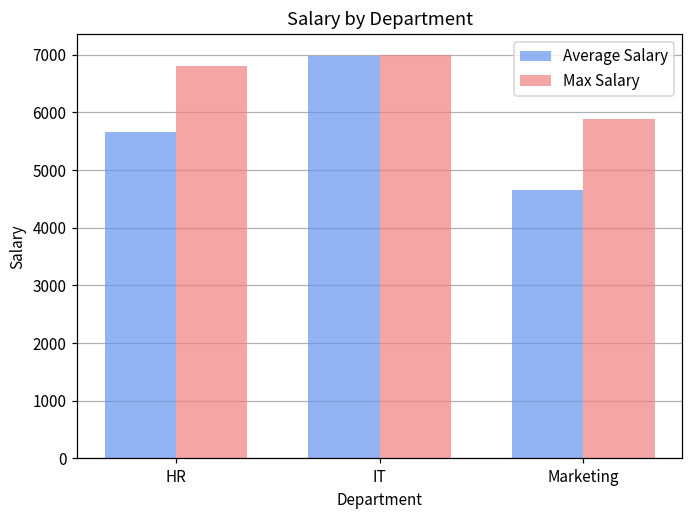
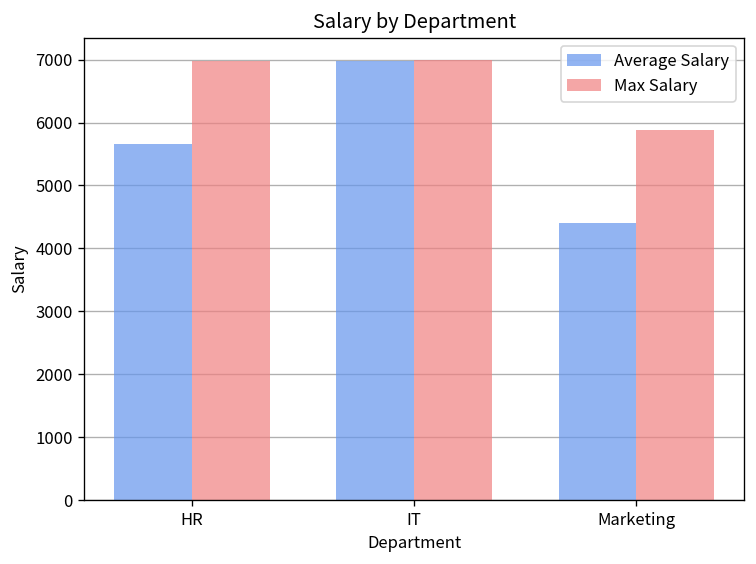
  {
    "Average Salary": {
      "HR": 5700,
      "IT": 7000,
-     "Marketing": 4700
+     "Marketing": 4400
    },
    "Max Salary": {
-     "HR": 6800,
+     "HR": 7000,
      "IT": 7000,
      "Marketing": 5900
    }
  }
